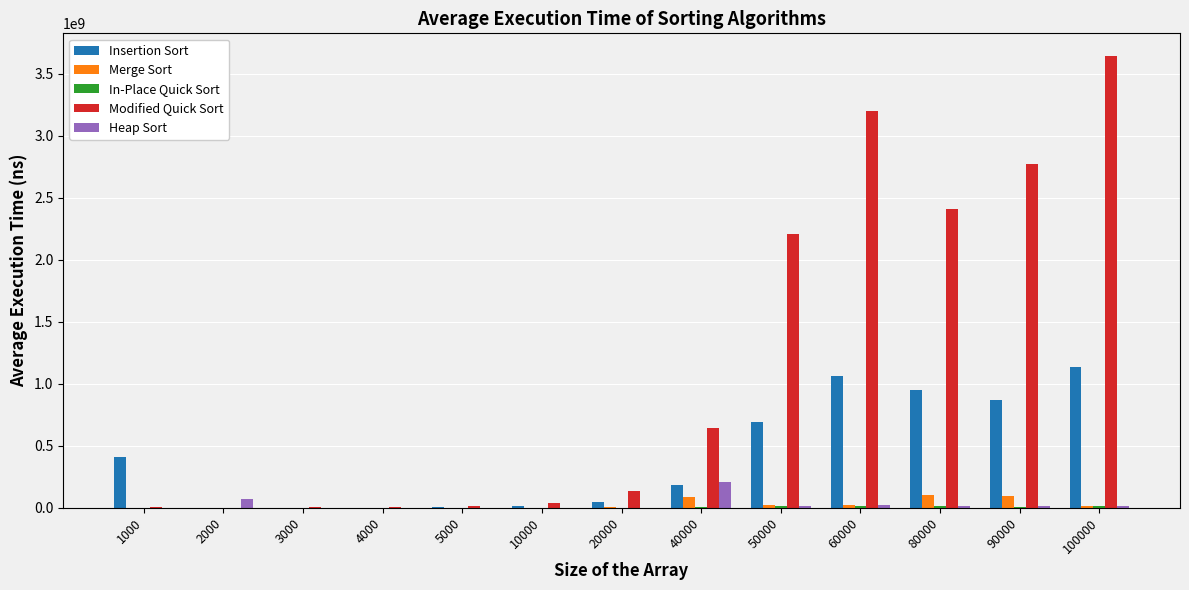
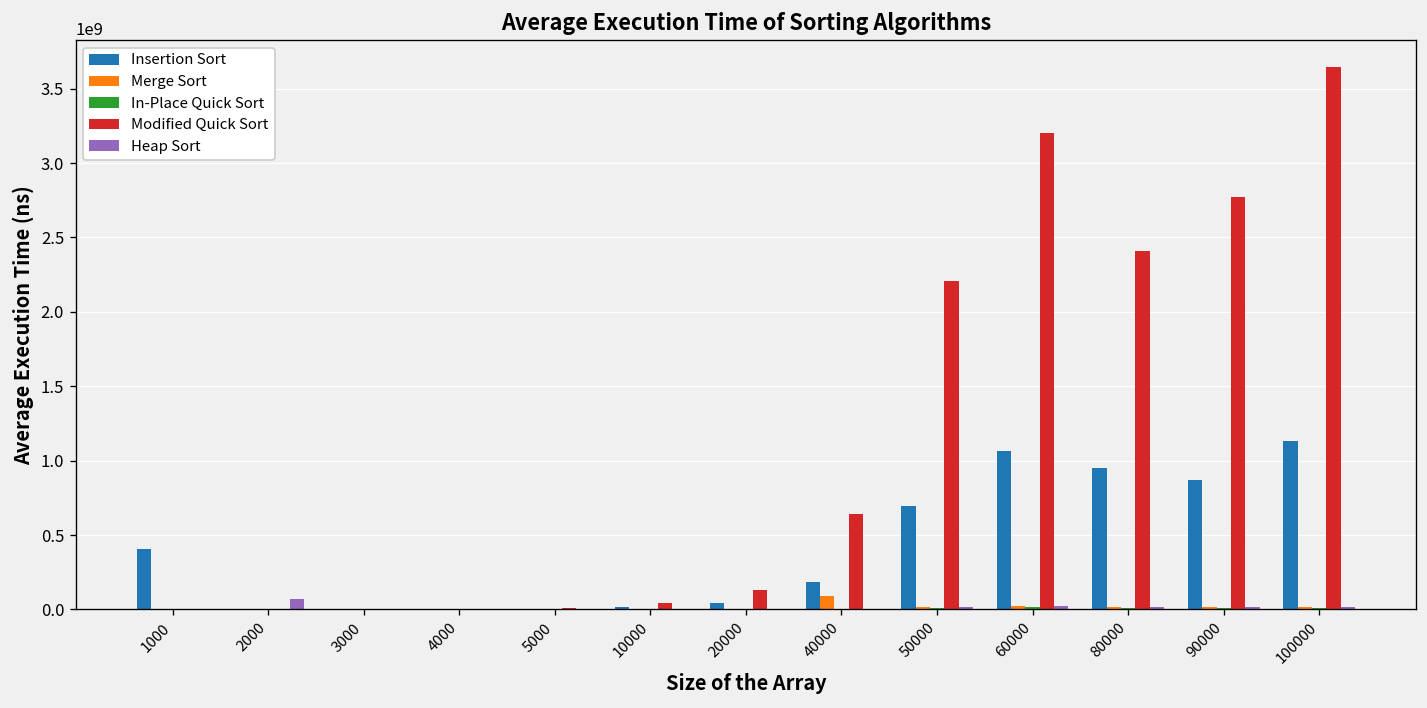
  {
    "Insertion Sort": {
      "1000": 410000000,
      "20000": 50000000,
      "40000": 180000000,
      "50000": 700000000,
      "60000": 1060000000,
      "80000": 950000000,
      "90000": 870000000,
      "100000": 1130000000
    },
    "Merge Sort": {
      "40000": 90000000,
      "60000": 20000000,
-     "80000": 110000000,
-     "90000": 100000000
+     "80000": 20000000,
+     "90000": 10000000
    },
    "Modified Quick Sort": {
      "10000": 40000000,
      "20000": 130000000,
      "40000": 640000000,
      "50000": 2210000000,
      "60000": 3200000000,
      "80000": 2410000000,
      "90000": 2770000000,
      "100000": 3640000000
    },
    "Heap Sort": {
      "2000": 70000000,
-     "40000": 210000000,
+     "40000": 0,
      "60000": 20000000
    }
  }
